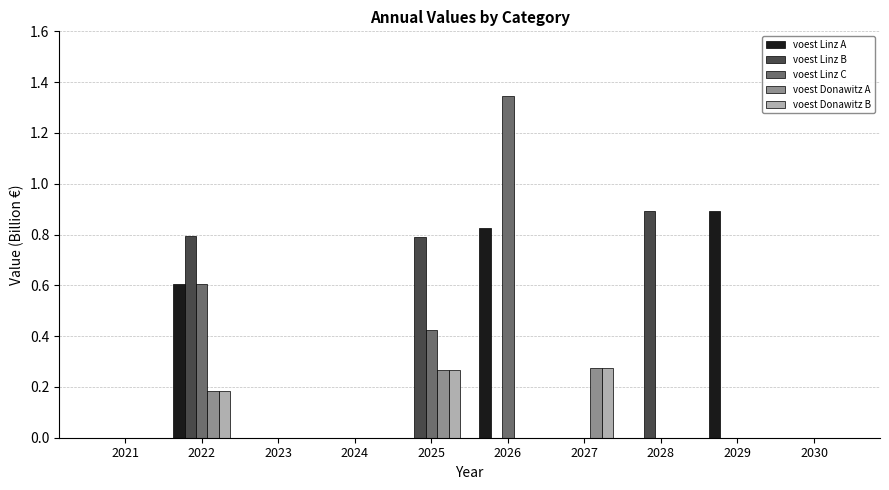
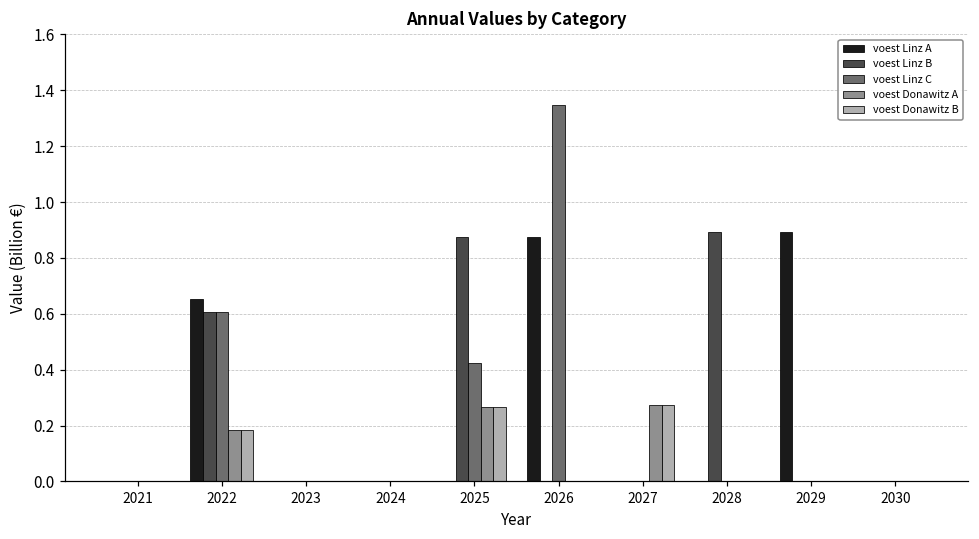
  {
    "voest Linz A": {
      "2021": 0.00,
-     "2022": 0.61,
+     "2022": 0.65,
      "2023": 0.00,
      "2024": 0.00,
      "2025": 0.00,
-     "2026": 0.83,
+     "2026": 0.88,
      "2027": 0.00,
      "2028": 0.00,
      "2029": 0.89,
      "2030": 0.00
    },
    "voest Linz B": {
      "2021": 0.00,
-     "2022": 0.80,
+     "2022": 0.61,
      "2023": 0.00,
      "2024": 0.00,
-     "2025": 0.79,
+     "2025": 0.88,
      "2026": 0.00,
      "2027": 0.00,
      "2028": 0.89,
      "2029": 0.00,
      "2030": 0.00
    }
  }
